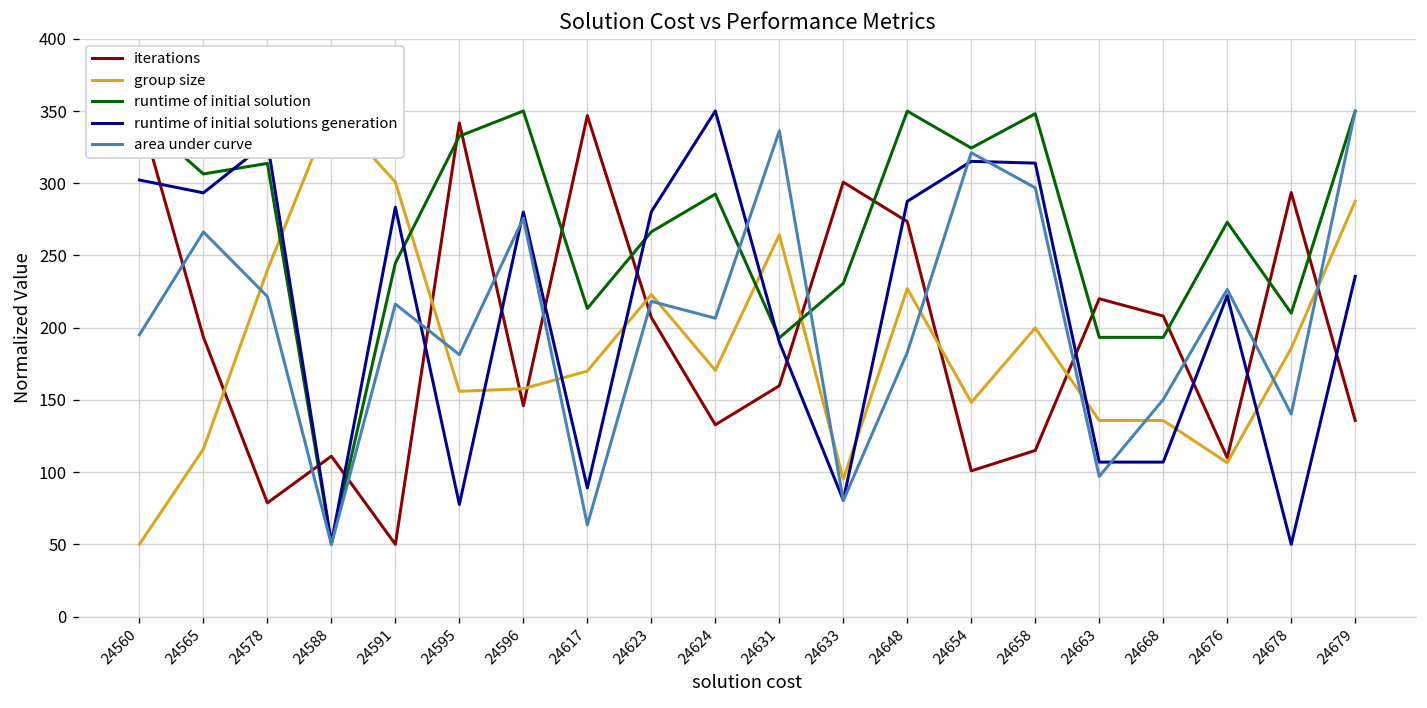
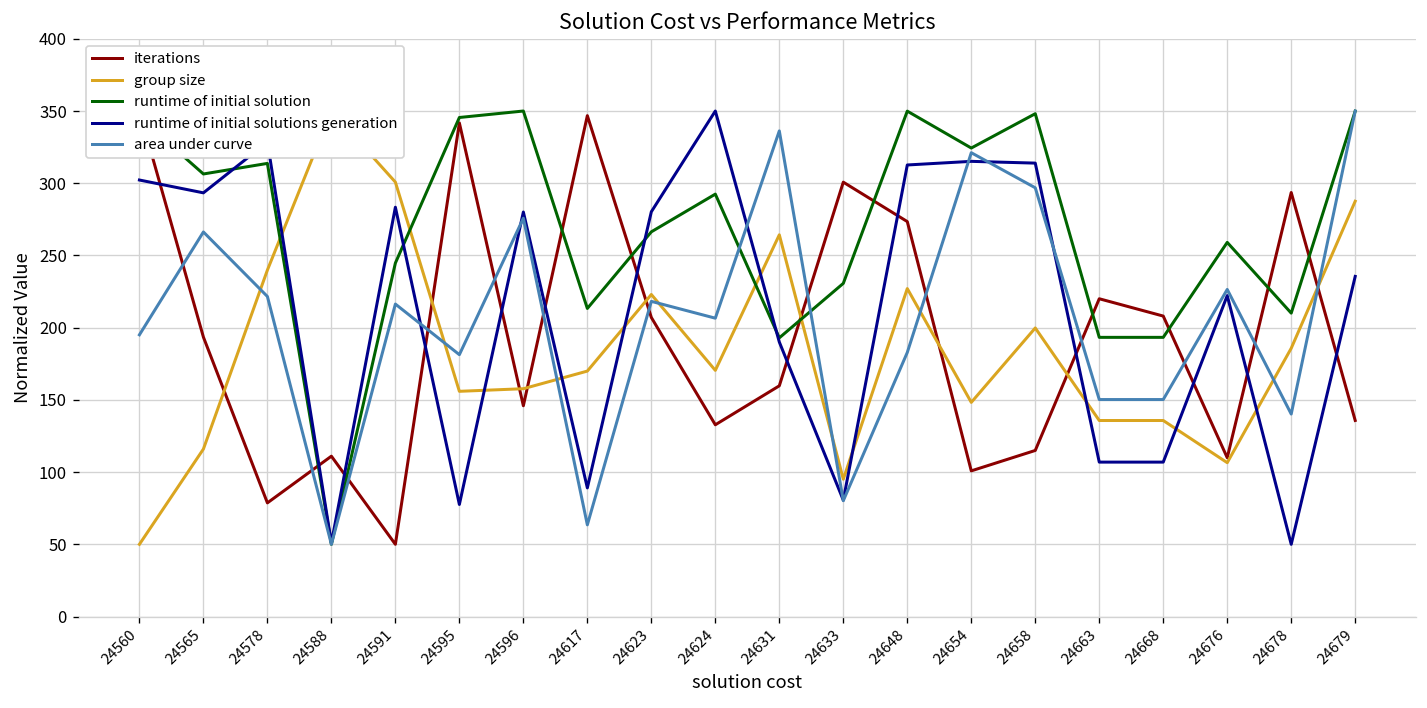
  {
    "iterations": {
      "24565": 193,
      "24578": 79,
      "24588": 111,
      "24591": 50,
      "24595": 342,
      "24596": 146,
      "24617": 347,
      "24623": 207,
      "24624": 133,
      "24631": 160,
      "24633": 301,
      "24648": 273,
      "24654": 101,
      "24658": 115,
      "24663": 220,
      "24668": 208,
      "24676": 110,
      "24678": 294,
      "24679": 136
    },
    "group size": {
      "24560": 50,
      "24565": 116,
      "24578": 240,
      "24591": 301,
      "24595": 156,
      "24596": 158,
      "24617": 170,
      "24623": 223,
      "24624": 170,
      "24631": 264,
      "24633": 95,
      "24648": 227,
      "24654": 148,
      "24658": 200,
      "24663": 136,
      "24668": 136,
      "24676": 107,
      "24678": 186,
      "24679": 288
    },
    "runtime of initial solution": {
      "24565": 306,
      "24591": 245,
-     "24595": 333,
+     "24595": 346,
      "24596": 350,
      "24617": 213,
      "24623": 266,
      "24624": 292,
      "24631": 193,
      "24633": 231,
      "24648": 350,
      "24654": 324,
      "24658": 348,
      "24663": 193,
      "24668": 193,
-     "24676": 273,
+     "24676": 259,
      "24678": 210
    },
    "runtime of initial solutions generation": {
      "24560": 302,
      "24565": 293,
      "24591": 283,
      "24595": 78,
      "24596": 280,
      "24617": 89,
      "24623": 280,
      "24624": 350,
      "24631": 190,
-     "24648": 287,
+     "24648": 313,
      "24654": 315,
      "24658": 314,
      "24663": 107,
      "24668": 107,
      "24676": 222,
      "24678": 50,
      "24679": 235
    },
    "area under curve": {
      "24560": 195,
      "24565": 266,
      "24578": 222,
      "24591": 216,
      "24595": 181,
      "24596": 276,
      "24617": 63,
      "24623": 218,
      "24624": 207,
      "24631": 336,
      "24648": 183,
      "24654": 321,
      "24658": 297,
-     "24663": 97,
+     "24663": 150,
      "24668": 150,
      "24676": 226,
      "24678": 140
    }
  }
